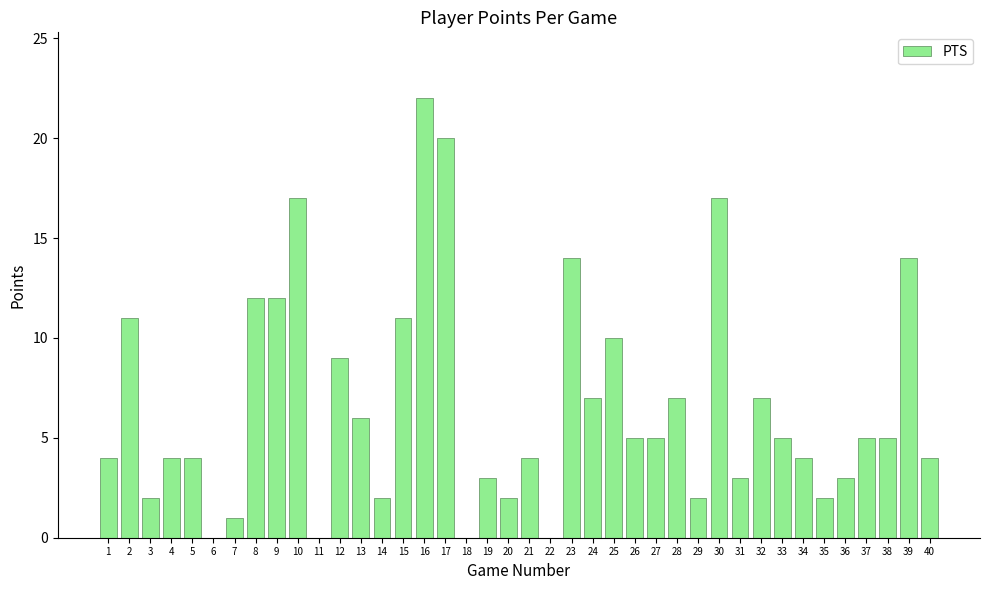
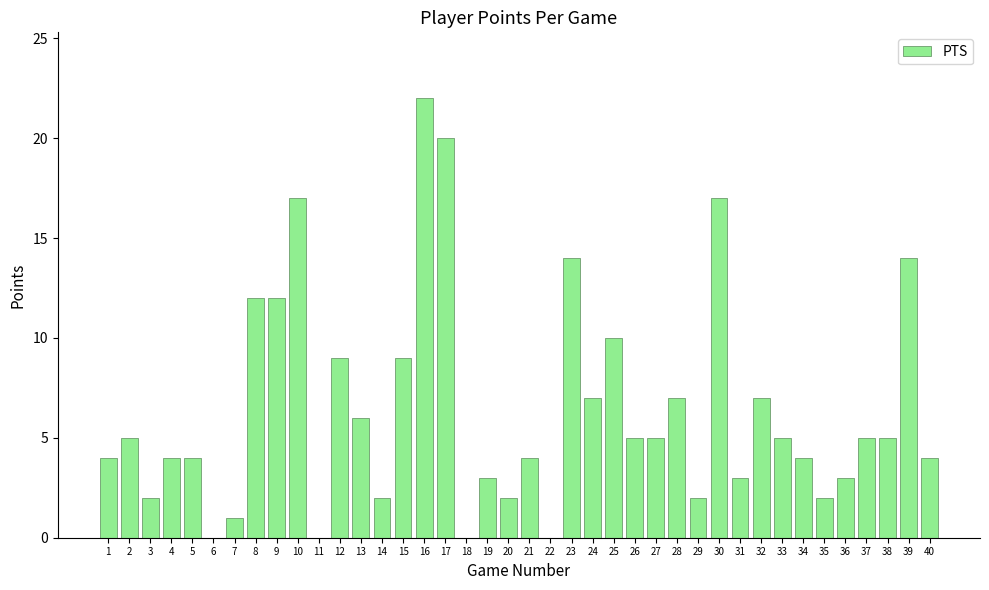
  {
    "1": 4,
-   "2": 11,
+   "2": 5,
    "3": 2,
    "4": 4,
    "5": 4,
    "6": 0,
    "7": 1,
    "8": 12,
    "9": 12,
    "10": 17,
    "11": 0,
    "12": 9,
    "13": 6,
    "14": 2,
-   "15": 11,
+   "15": 9,
    "16": 22,
    "17": 20,
    "18": 0,
    "19": 3,
    "20": 2,
    "21": 4,
    "22": 0,
    "23": 14,
    "24": 7,
    "25": 10,
    "26": 5,
    "27": 5,
    "28": 7,
    "29": 2,
    "30": 17,
    "31": 3,
    "32": 7,
    "33": 5,
    "34": 4,
    "35": 2,
    "36": 3,
    "37": 5,
    "38": 5,
    "39": 14,
    "40": 4
  }
